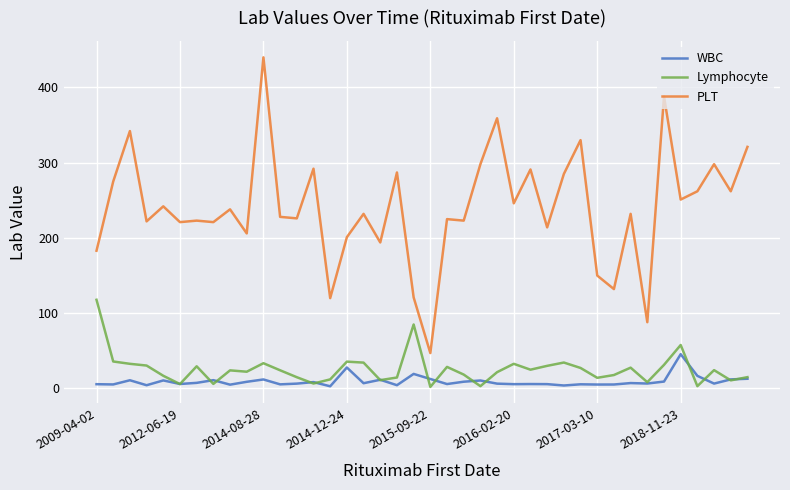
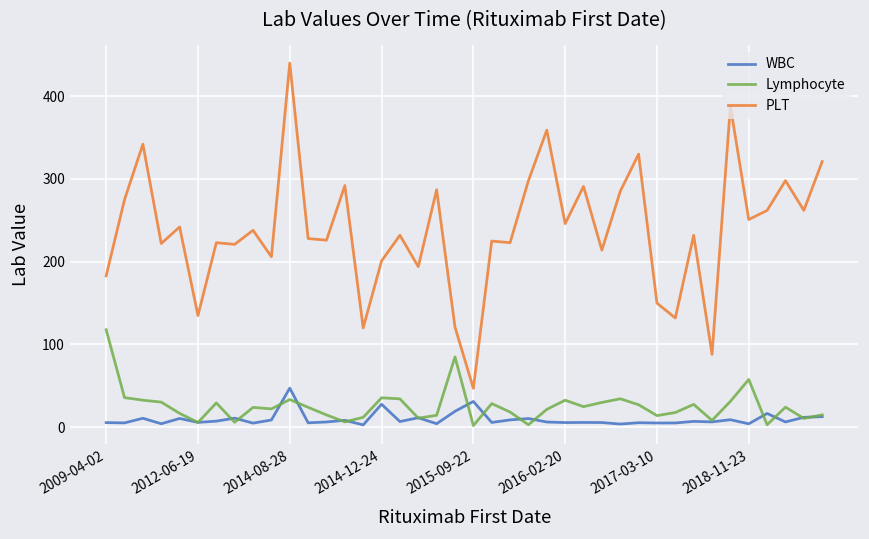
  {
    "WBC": {
      "2009-04-02": 10,
-     "2014-08-28": 10,
+     "2014-08-28": 50,
      "2014-12-24": 30,
-     "2015-09-22": 10,
+     "2015-09-22": 30,
      "2016-02-20": 10,
      "2017-03-10": 10,
-     "2018-11-23": 50
+     "2018-11-23": 0
    },
    "Lymphocyte": {
      "2009-04-02": 120,
      "2014-08-28": 30,
      "2014-12-24": 40,
      "2015-09-22": 0,
      "2016-02-20": 30,
      "2017-03-10": 10,
      "2018-11-23": 60
    },
    "PLT": {
      "2009-04-02": 180,
-     "2012-06-19": 220,
+     "2012-06-19": 140,
      "2014-08-28": 440,
      "2014-12-24": 200,
      "2015-09-22": 50,
      "2016-02-20": 250,
      "2017-03-10": 150,
      "2018-11-23": 250
    }
  }
